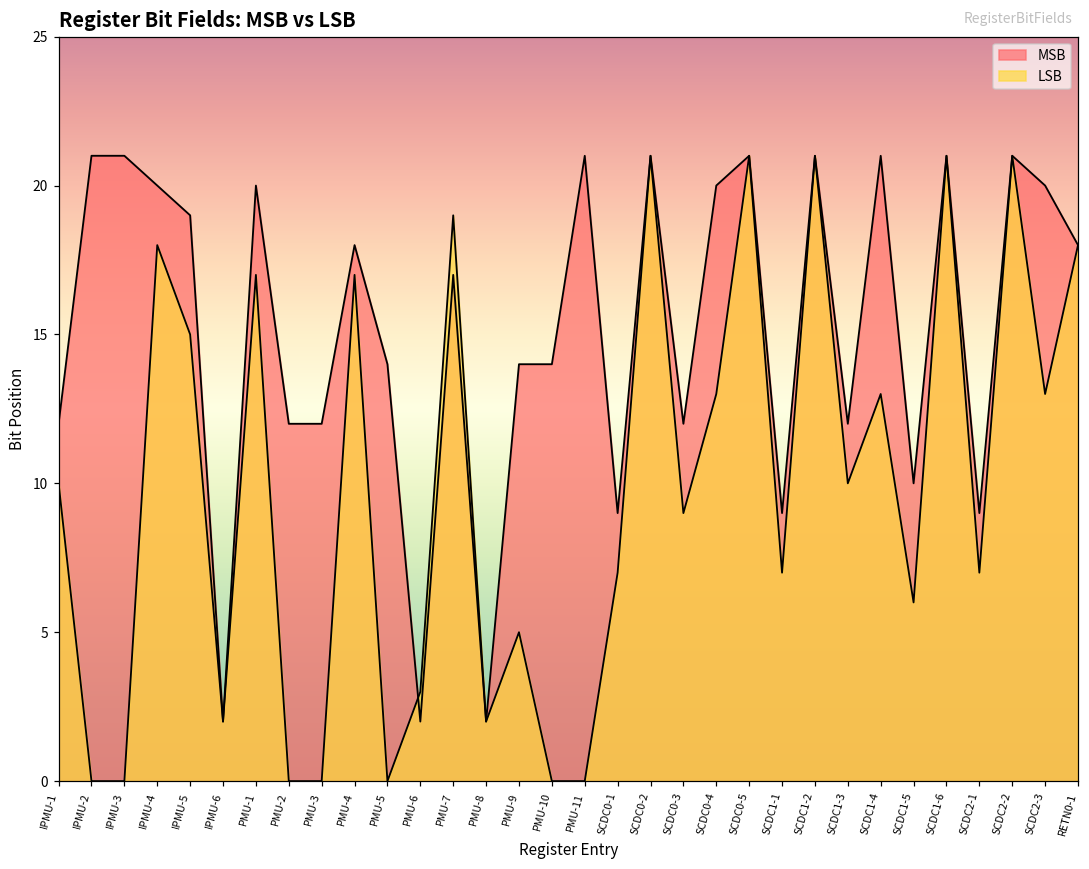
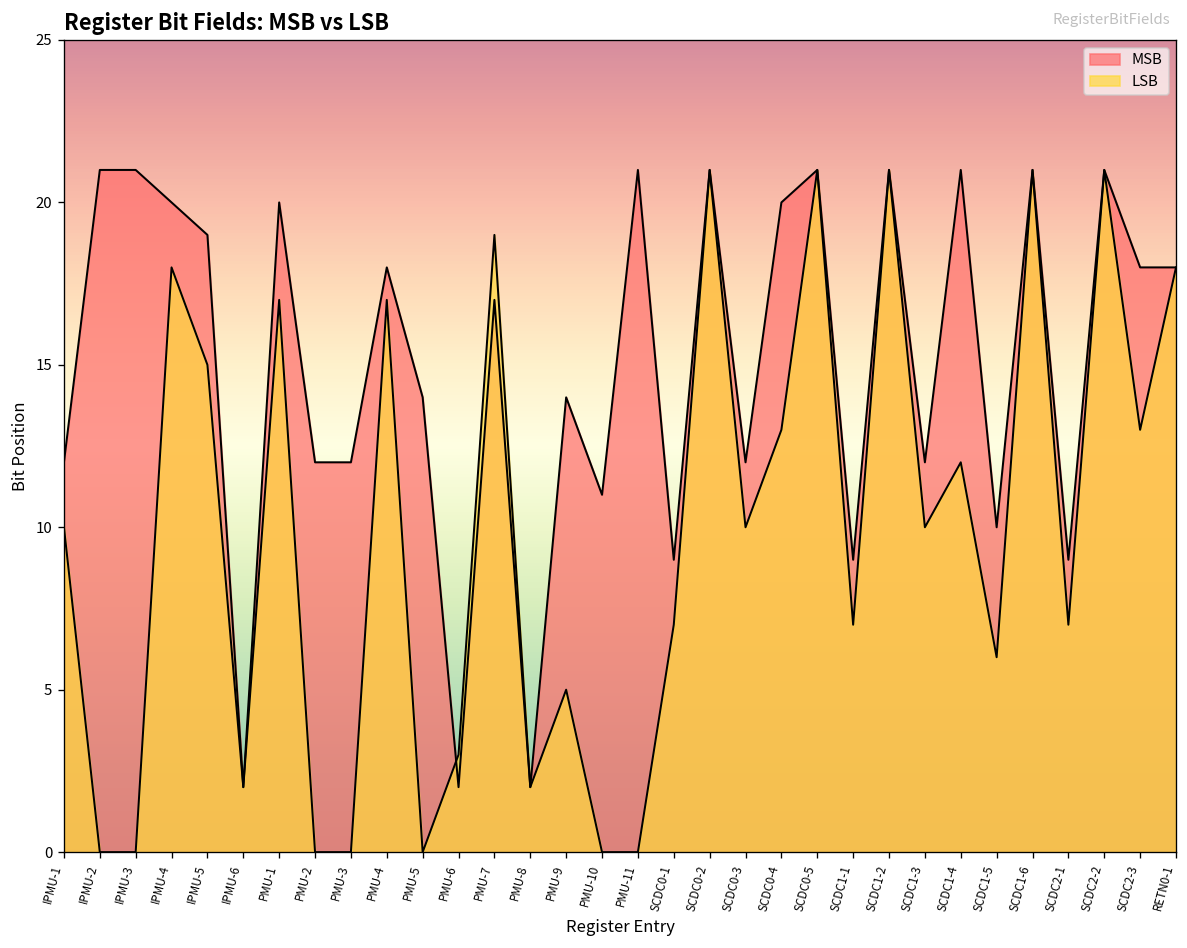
  {
    "MSB": {
      "IPMU-1": 12,
      "IPMU-2": 21,
      "IPMU-3": 21,
      "IPMU-4": 20,
      "IPMU-5": 19,
      "PMU-1": 20,
      "PMU-2": 12,
      "PMU-3": 12,
      "PMU-4": 18,
      "PMU-5": 14,
      "PMU-6": 2,
      "PMU-7": 17,
      "PMU-9": 14,
-     "PMU-10": 14,
+     "PMU-10": 11,
      "PMU-11": 21,
      "SCDC0-1": 9,
      "SCDC0-3": 12,
      "SCDC0-4": 20,
      "SCDC1-1": 9,
      "SCDC1-3": 12,
      "SCDC1-4": 21,
      "SCDC1-5": 10,
      "SCDC2-1": 9,
-     "SCDC2-3": 20
+     "SCDC2-3": 18
    },
    "LSB": {
      "IPMU-1": 10,
      "IPMU-2": 0,
      "IPMU-3": 0,
      "IPMU-4": 18,
      "IPMU-5": 15,
      "PMU-1": 17,
      "PMU-2": 0,
      "PMU-3": 0,
      "PMU-4": 17,
      "PMU-5": 0,
      "PMU-6": 3,
      "PMU-7": 19,
      "PMU-9": 5,
      "PMU-10": 0,
      "PMU-11": 0,
      "SCDC0-1": 7,
-     "SCDC0-3": 9,
+     "SCDC0-3": 10,
      "SCDC0-4": 13,
      "SCDC1-1": 7,
      "SCDC1-3": 10,
-     "SCDC1-4": 13,
+     "SCDC1-4": 12,
      "SCDC1-5": 6,
      "SCDC2-1": 7,
      "SCDC2-3": 13
    }
  }
